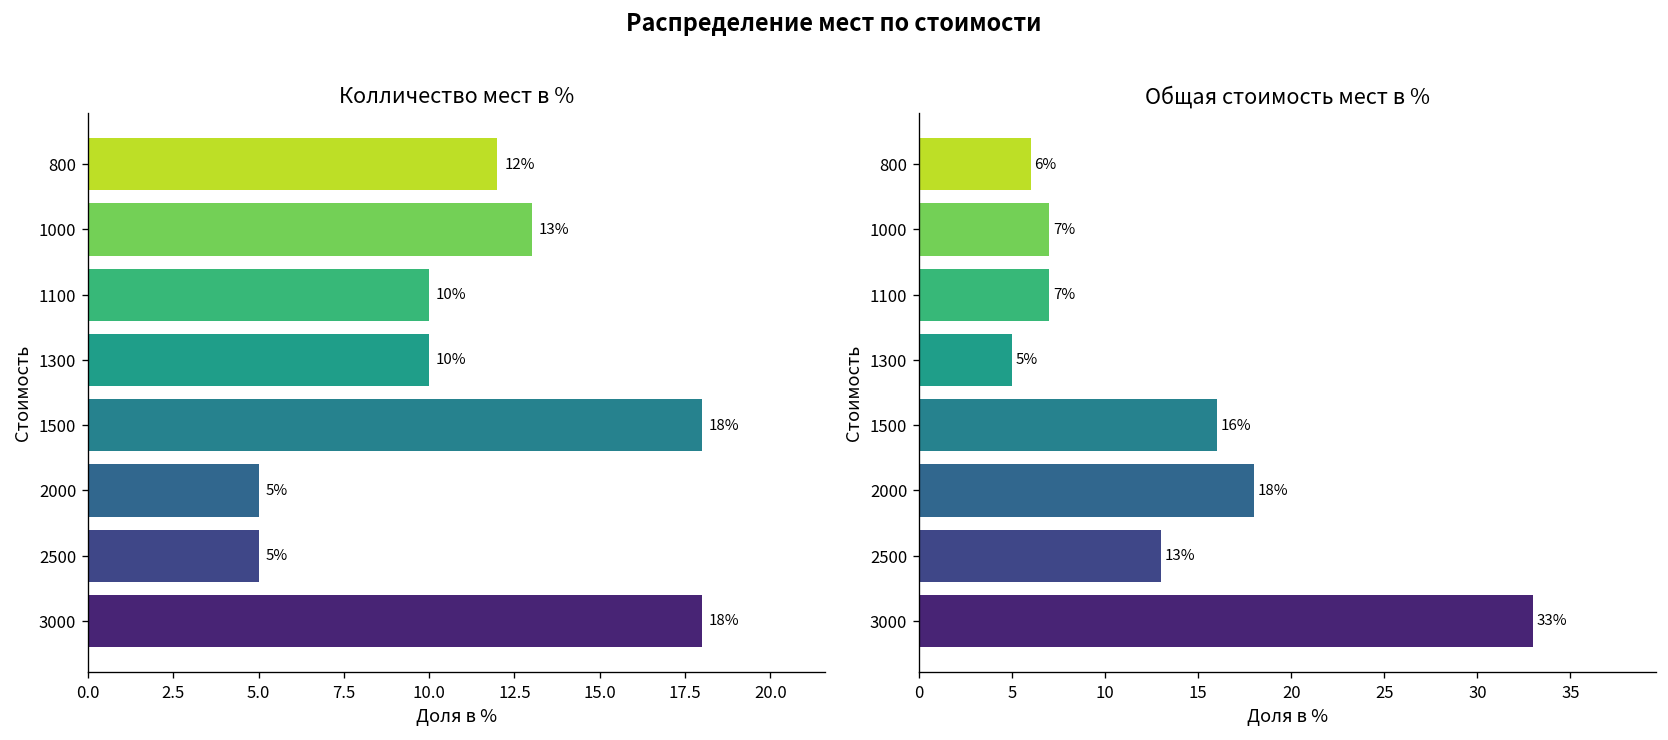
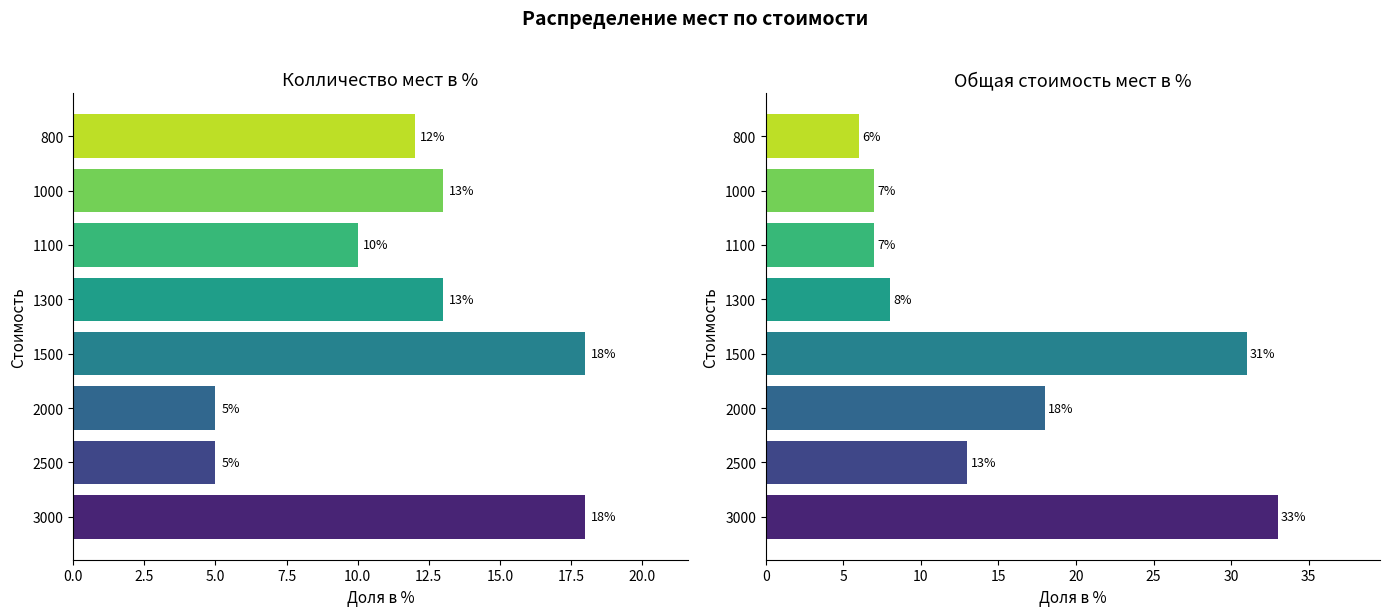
  {
    "Колличество мест в %": {
      "800": "12%",
      "1000": "13%",
      "1100": "10%",
-     "1300": "10%",
+     "1300": "13%",
      "1500": "18%",
      "2000": "5%",
      "2500": "5%",
      "3000": "18%"
    },
    "Общая стоимость мест в %": {
      "800": "6%",
      "1000": "7%",
      "1100": "7%",
-     "1300": "5%",
-     "1500": "16%",
+     "1300": "8%",
+     "1500": "31%",
      "2000": "18%",
      "2500": "13%",
      "3000": "33%"
    }
  }
